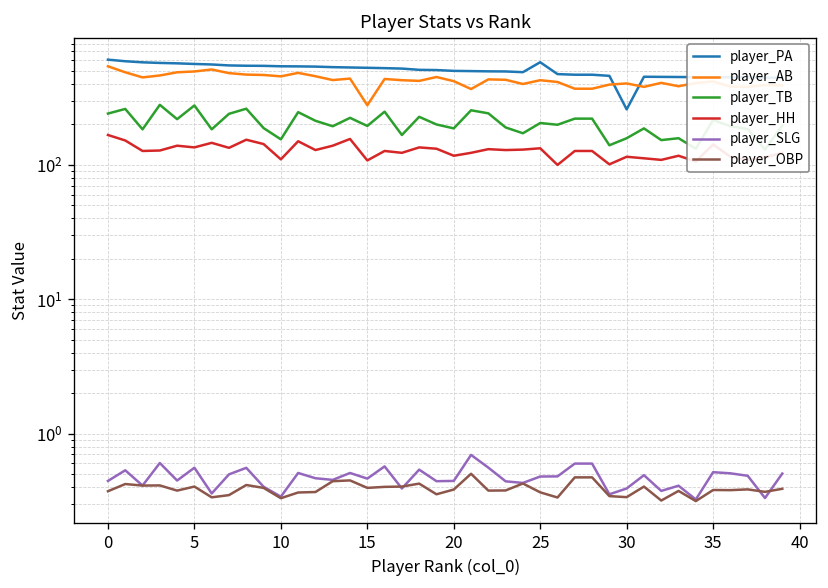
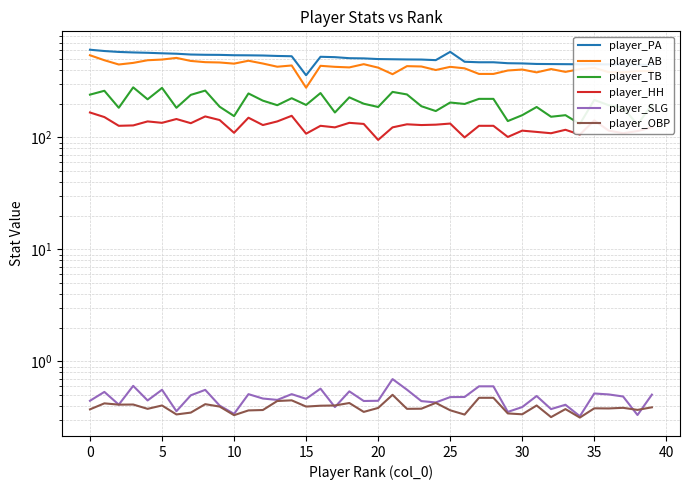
  {
    "player_PA": {
      "0": 600,
      "5": 600,
      "10": 500,
-     "15": 500,
+     "15": 360,
      "20": 500,
      "25": 600,
-     "30": 260
+     "30": 460
    },
    "player_AB": {
      "0": 500,
      "5": 500,
      "10": 460,
      "15": 280,
      "20": 420,
      "25": 430,
      "30": 400
    },
    "player_TB": {
      "0": 240,
      "5": 280,
      "10": 160,
      "15": 200,
      "20": 190,
      "25": 210,
      "30": 160
    },
    "player_HH": {
      "0": 170,
      "5": 140,
      "10": 110,
      "15": 110,
-     "20": 120,
+     "20": 100,
      "25": 130,
      "30": 120
    },
    "player_SLG": {
      "0": 0.45,
      "5": 0.6,
      "15": 0.46,
      "20": 0.45,
      "25": 0.48,
      "30": 0.39,
      "35": 0.5
    },
    "player_OBP": {
      "0": 0.37,
      "5": 0.40,
      "15": 0.40,
      "20": 0.38,
      "25": 0.37,
      "30": 0.34,
      "35": 0.38
    }
  }
